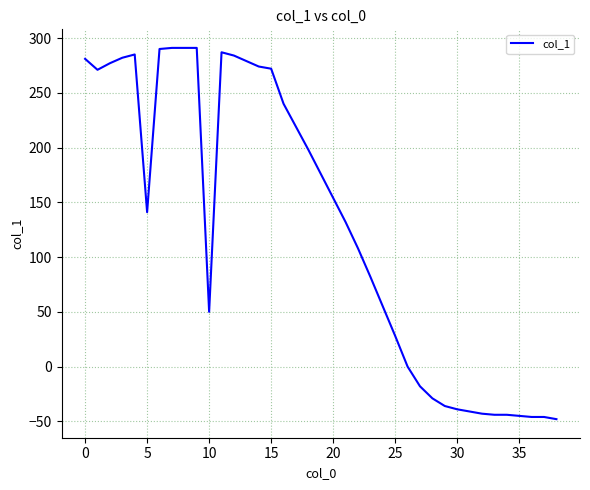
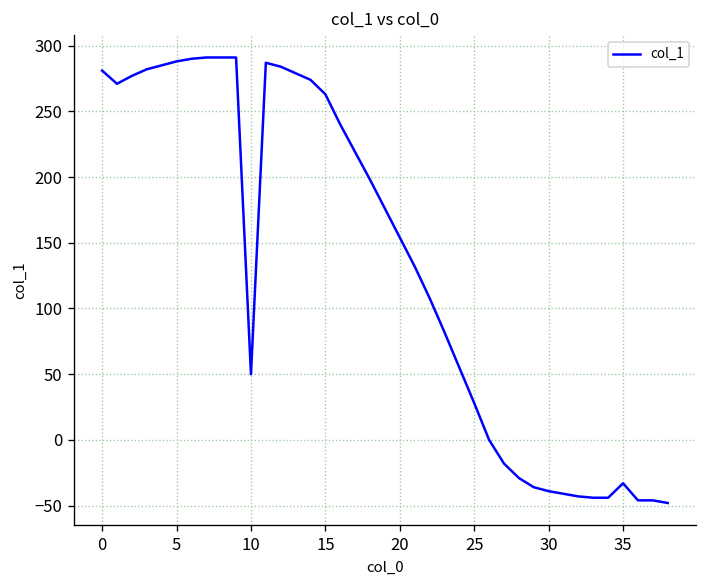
  {
    "0": 281,
-   "5": 141,
+   "5": 288,
    "10": 50,
-   "15": 272,
+   "15": 263,
    "20": 154,
    "25": 28,
    "30": -39,
-   "35": -45
+   "35": -33
  }
